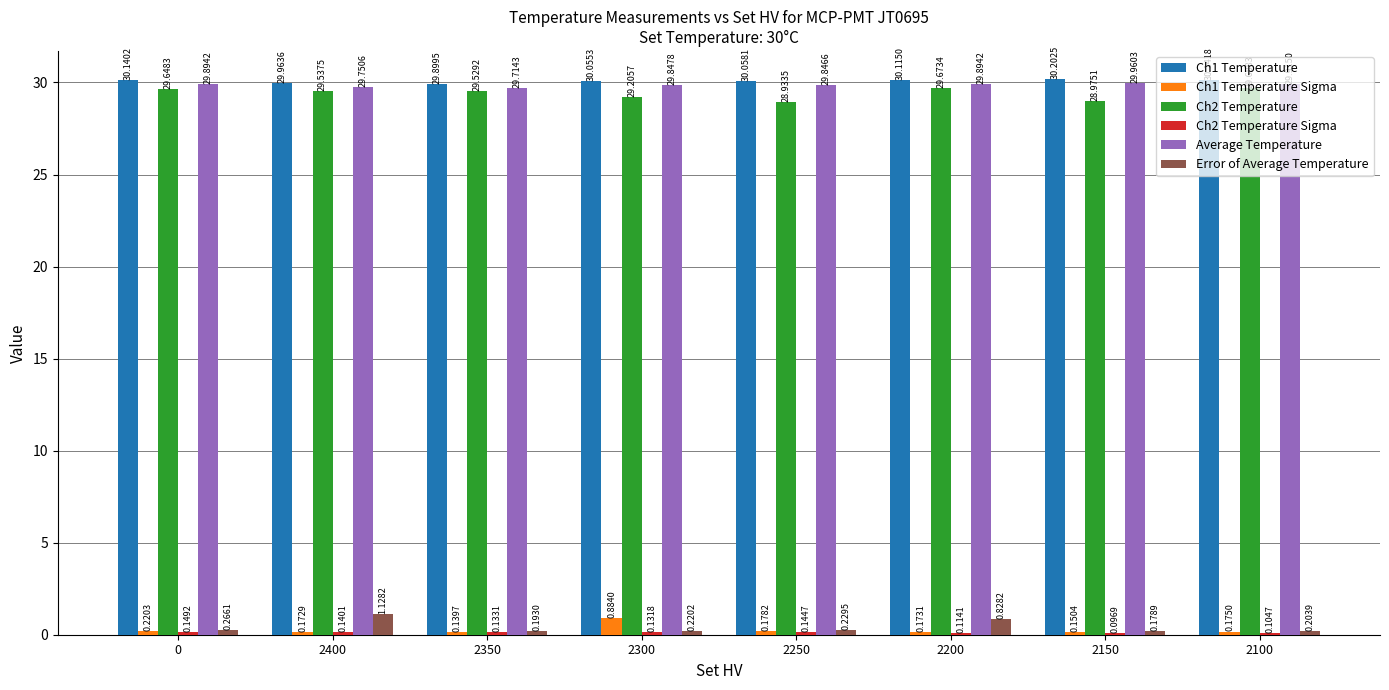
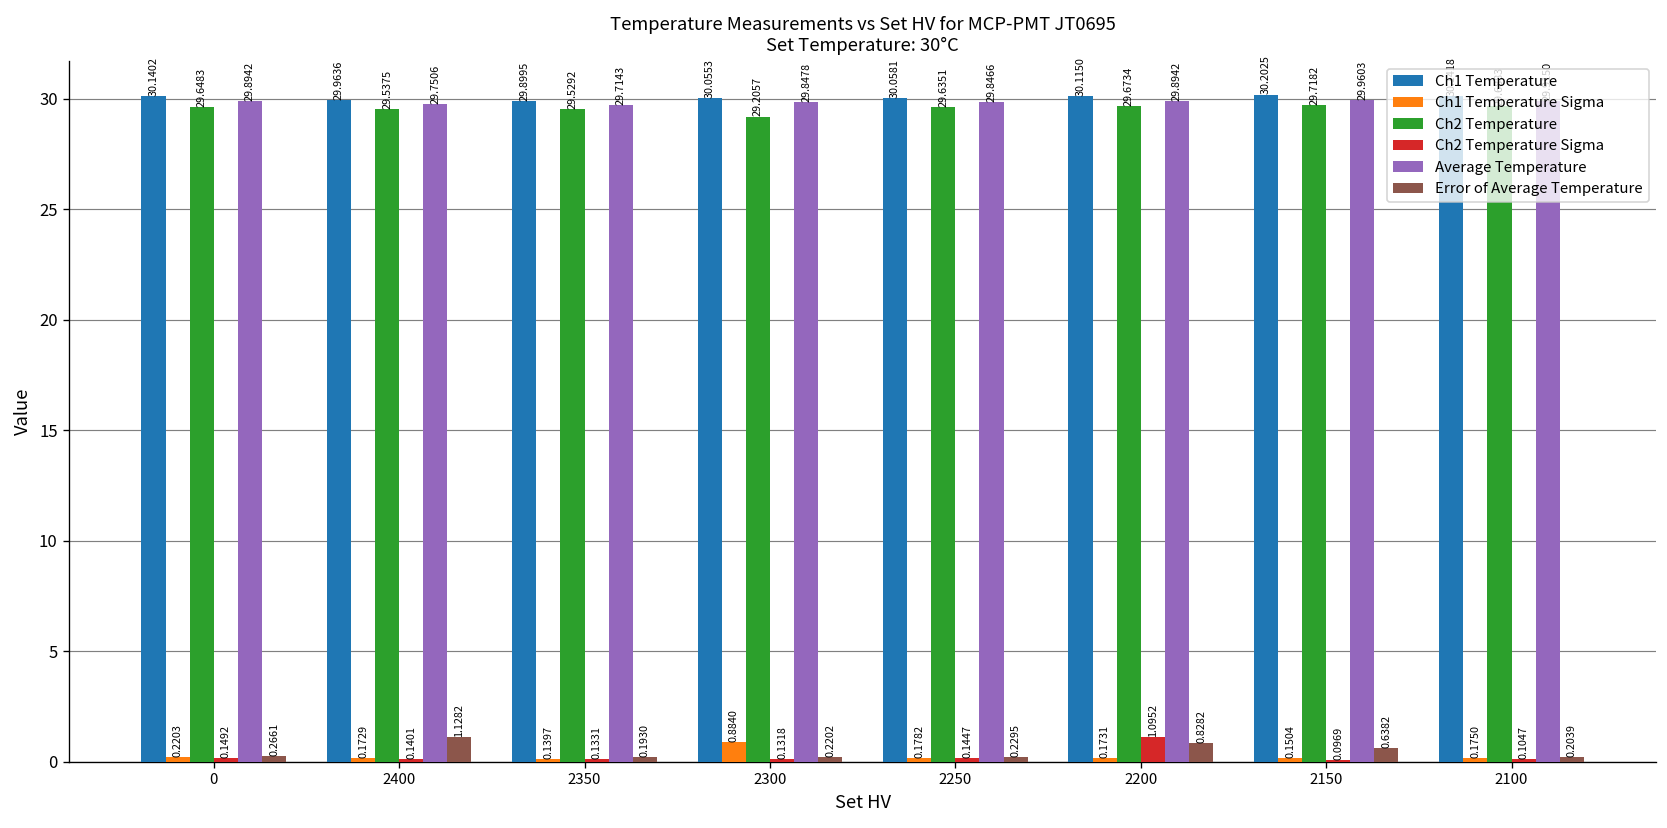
  {
    "Ch1 Temperature": {
      "0": 30.1402,
      "2400": 29.9636,
      "2350": 29.8995,
      "2300": 30.0553,
      "2250": 30.0581,
      "2200": 30.1150,
      "2150": 30.2025
    },
    "Ch1 Temperature Sigma": {
      "0": 0.2203,
      "2400": 0.1729,
      "2350": 0.1397,
      "2300": 0.8840,
      "2250": 0.1782,
      "2200": 0.1731,
      "2150": 0.1504,
      "2100": 0.1750
    },
    "Ch2 Temperature": {
      "0": 29.6483,
      "2400": 29.5375,
      "2350": 29.5292,
      "2300": 29.2057,
-     "2250": 28.9335,
+     "2250": 29.6351,
      "2200": 29.6734,
-     "2150": 28.9751
+     "2150": 29.7182
    },
    "Ch2 Temperature Sigma": {
      "0": 0.1492,
      "2400": 0.1401,
      "2350": 0.1331,
      "2300": 0.1318,
      "2250": 0.1447,
-     "2200": 0.1141,
+     "2200": 1.0952,
      "2150": 0.0969,
      "2100": 0.1047
    },
    "Average Temperature": {
      "0": 29.8942,
      "2400": 29.7506,
      "2350": 29.7143,
      "2300": 29.8478,
      "2250": 29.8466,
      "2200": 29.8942,
      "2150": 29.9603
    },
    "Error of Average Temperature": {
      "0": 0.2661,
      "2400": 1.1282,
      "2350": 0.1930,
      "2300": 0.2202,
      "2250": 0.2295,
      "2200": 0.8282,
-     "2150": 0.1789,
+     "2150": 0.6382,
      "2100": 0.2039
    }
  }
